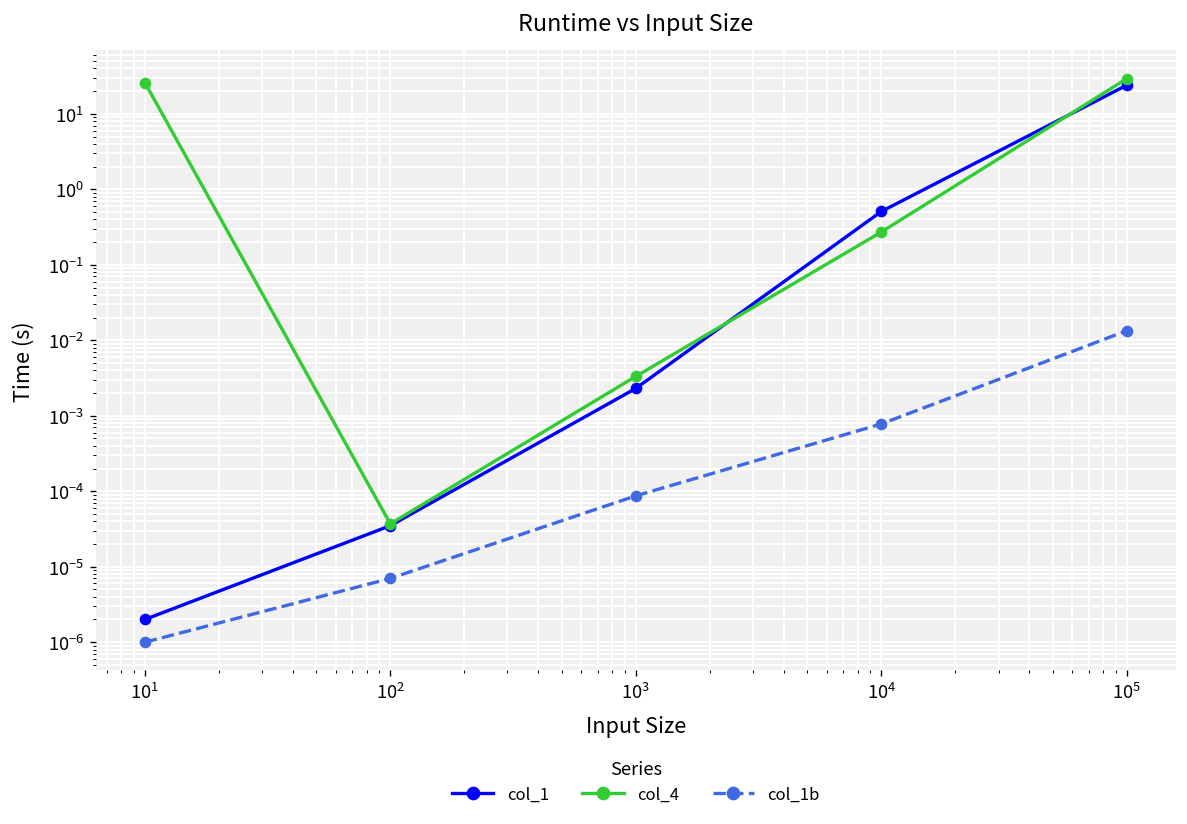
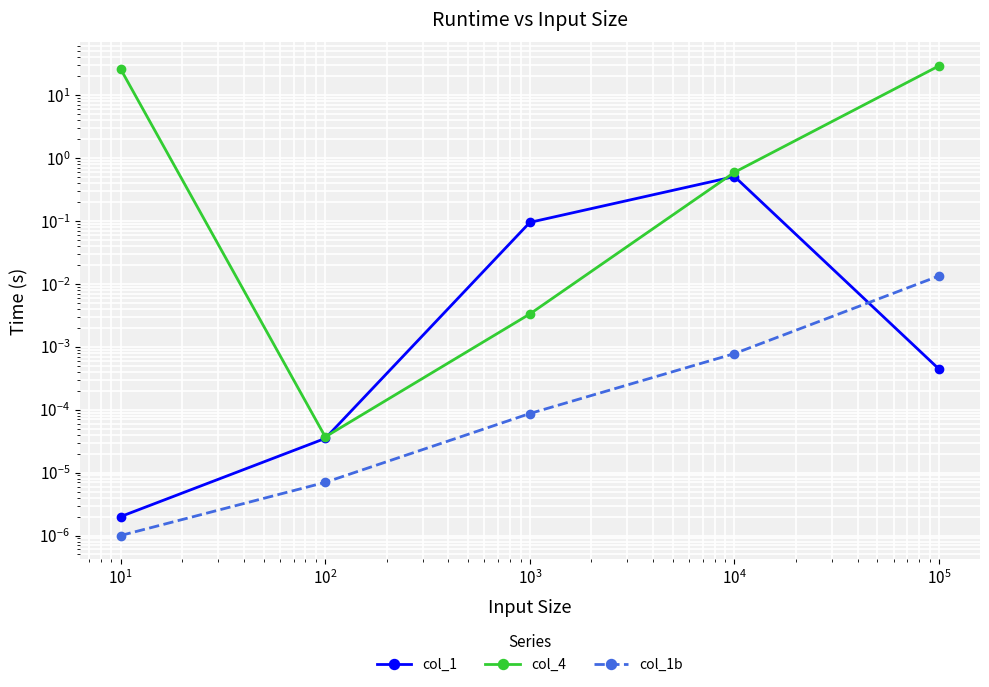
  {
    "col_1": {
      "10^1": 0.0000020,
-     "10^3": 0.0023,
+     "10^3": 0.10,
      "10^4": 0.5,
-     "10^5": 24
+     "10^5": 0.0004
    },
    "col_4": {
      "10^1": 26,
      "10^3": 0.003,
-     "10^4": 0.27,
+     "10^4": 0.6,
      "10^5": 30
    },
    "col_1b": {
      "10^1": 0.0000010,
      "10^2": 0.000007,
      "10^3": 0.00009,
      "10^4": 0.0008,
      "10^5": 0.013
    }
  }
